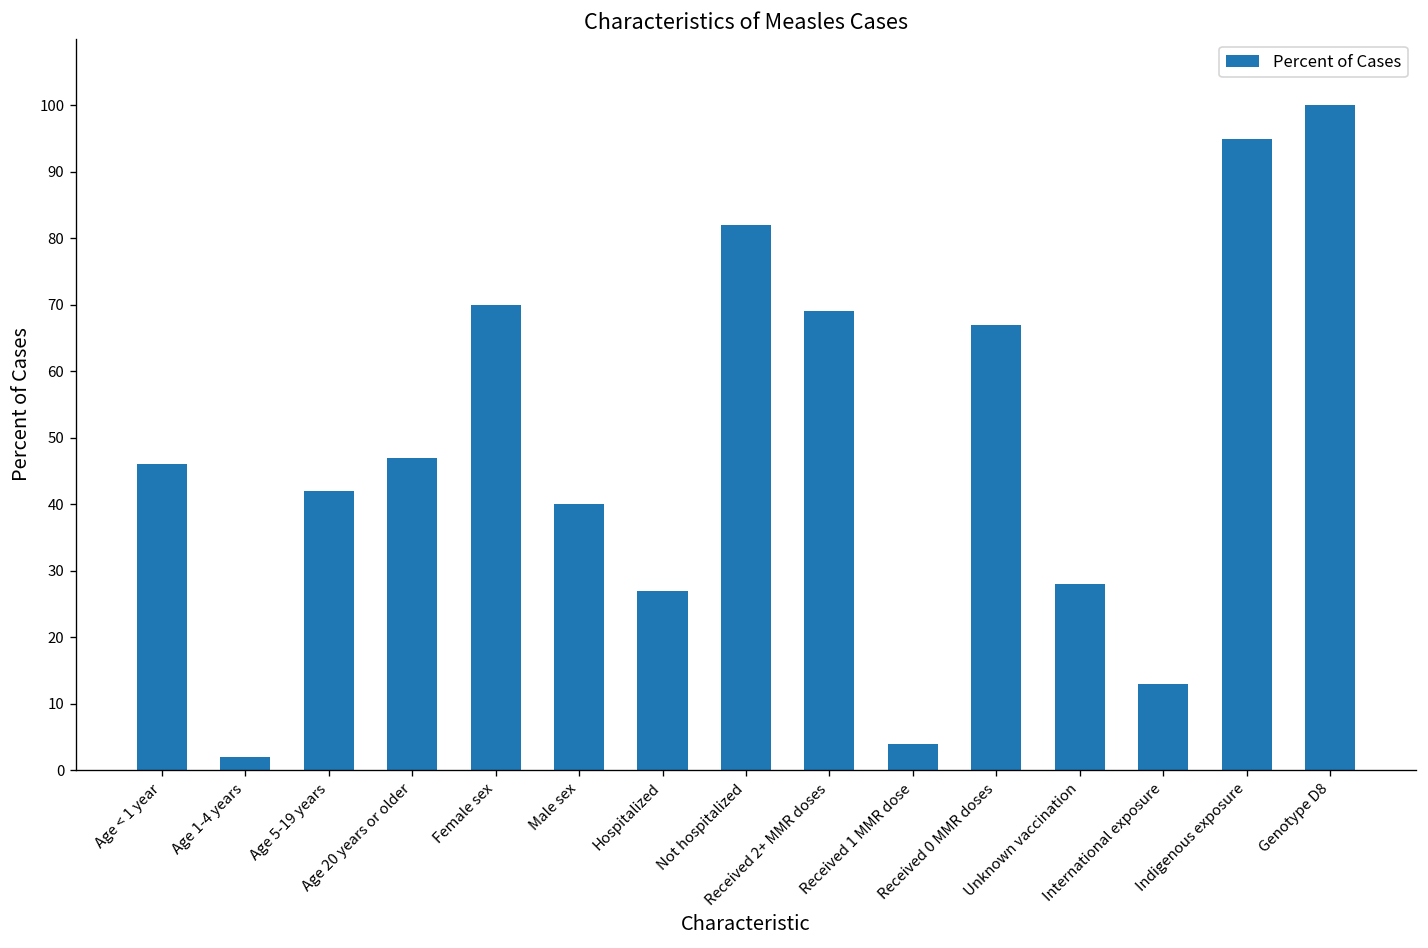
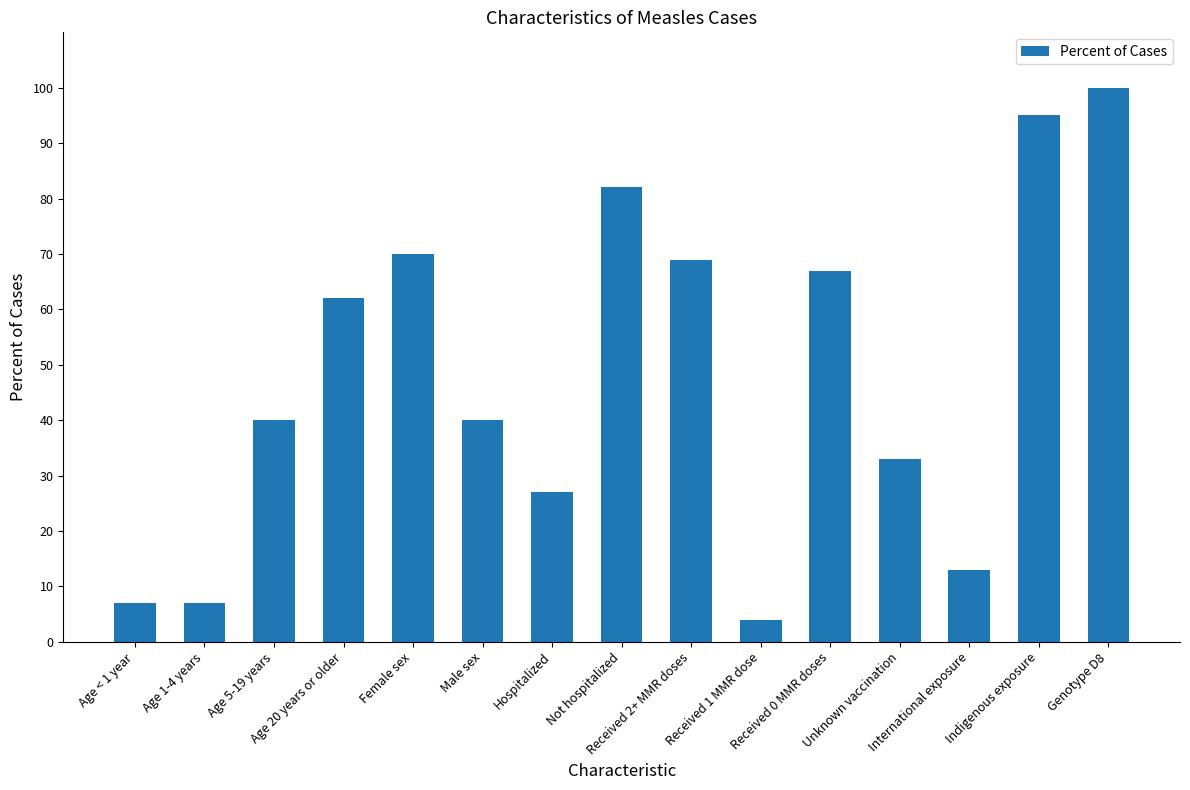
  {
-   "Age < 1 year": 46,
-   "Age 1-4 years": 2,
-   "Age 5-19 years": 42,
-   "Age 20 years or older": 47,
+   "Age < 1 year": 7,
+   "Age 1-4 years": 7,
+   "Age 5-19 years": 40,
+   "Age 20 years or older": 62,
    "Female sex": 70,
    "Male sex": 40,
    "Hospitalized": 27,
    "Not hospitalized": 82,
    "Received 2+ MMR doses": 69,
    "Received 1 MMR dose": 4,
    "Received 0 MMR doses": 67,
-   "Unknown vaccination": 28,
+   "Unknown vaccination": 33,
    "International exposure": 13,
    "Indigenous exposure": 95,
    "Genotype D8": 100
  }
